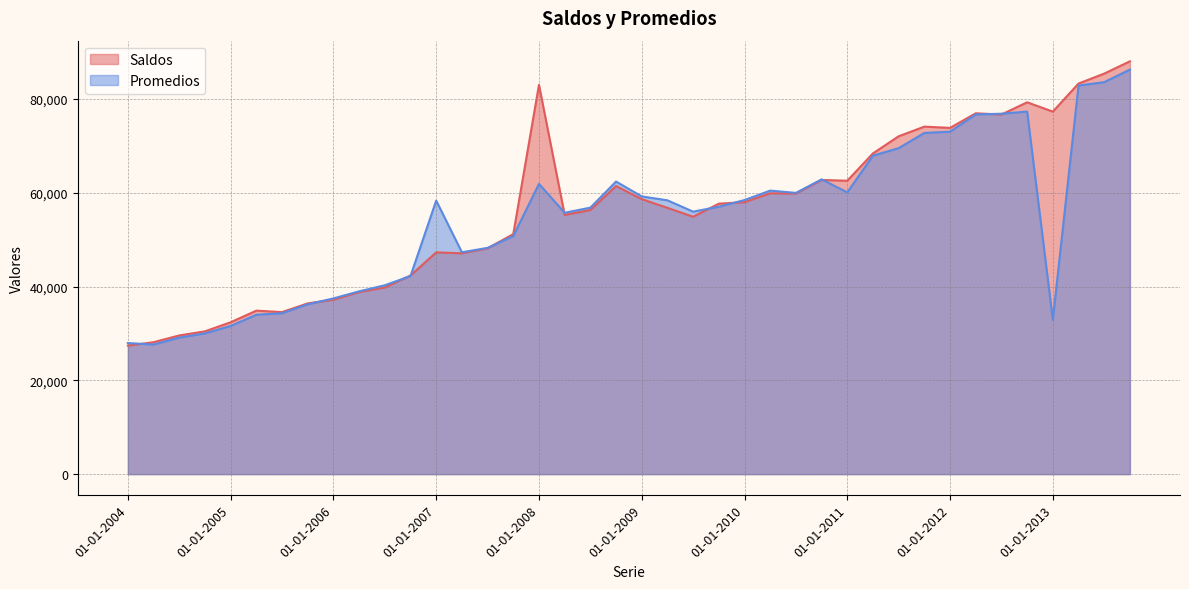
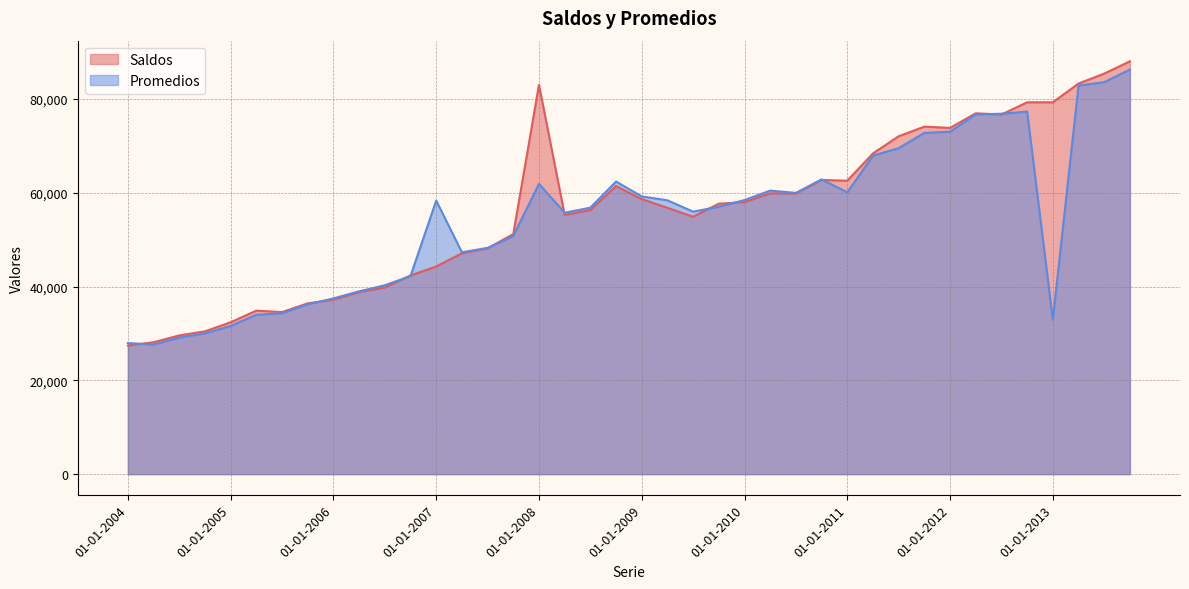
  {
    "Saldos": {
      "01-01-2004": "27,000",
      "01-01-2005": "32,000",
-     "01-01-2007": "47,000",
+     "01-01-2007": "44,000",
      "01-01-2008": "83,000",
      "01-01-2009": "59,000",
      "01-01-2011": "63,000",
      "01-01-2012": "74,000",
-     "01-01-2013": "77,000"
+     "01-01-2013": "79,000"
    },
    "Promedios": {
      "01-01-2004": "28,000",
      "01-01-2005": "32,000",
      "01-01-2007": "58,000",
      "01-01-2008": "62,000",
      "01-01-2009": "59,000",
      "01-01-2011": "60,000",
      "01-01-2012": "73,000",
      "01-01-2013": "33,000"
    }
  }
